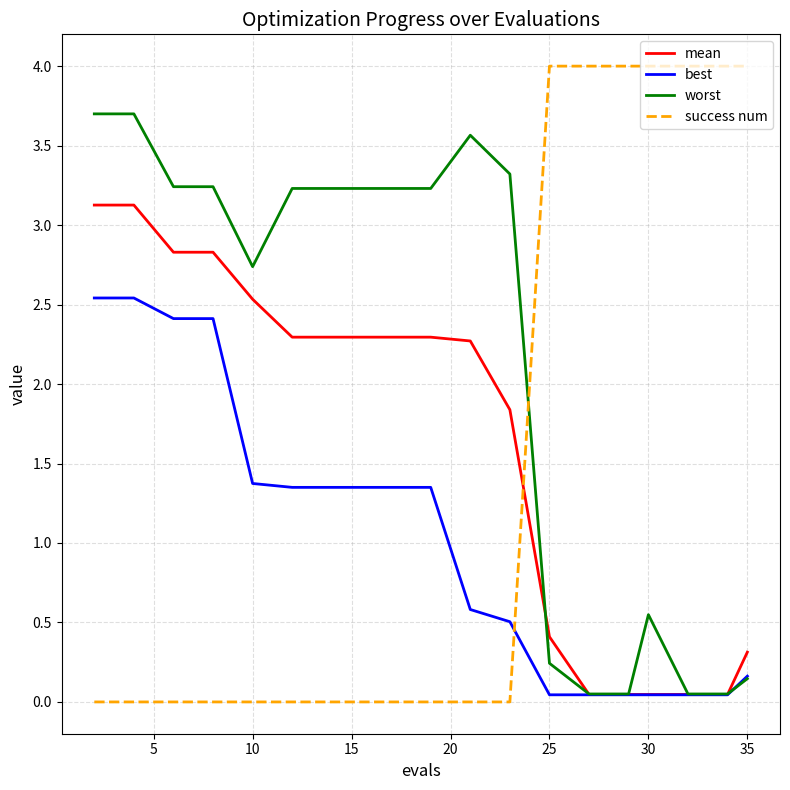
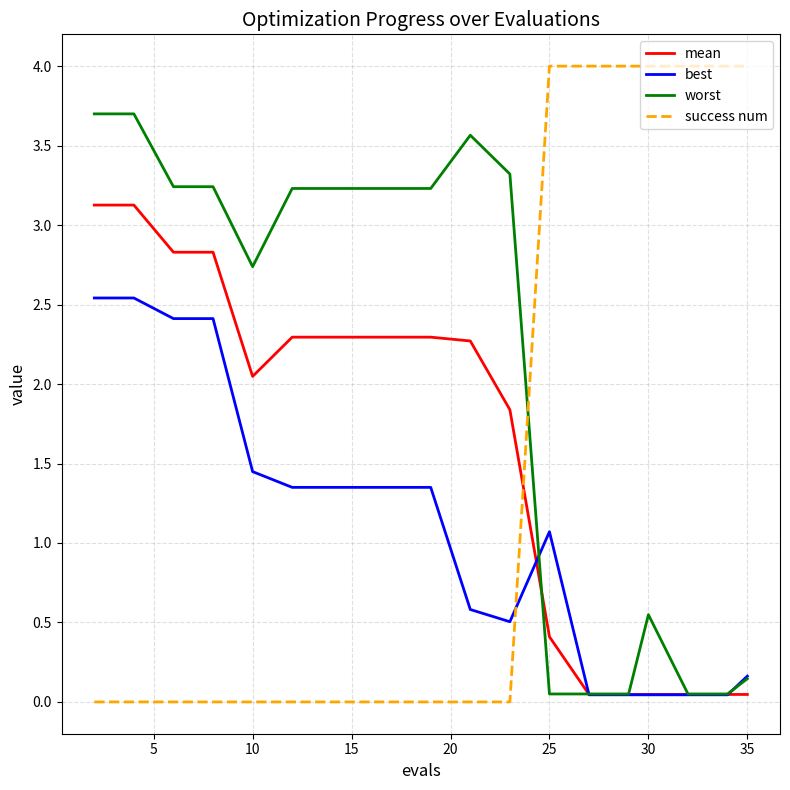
  {
    "mean": {
-     "10": 2.53,
+     "10": 2.05,
      "25": 0.41,
-     "35": 0.31
+     "35": 0.05
    },
    "best": {
-     "10": 1.37,
-     "25": 0.04,
+     "10": 1.45,
+     "25": 1.07,
      "35": 0.16
    },
    "worst": {
      "10": 2.74,
-     "25": 0.24,
+     "25": 0.05,
      "30": 0.55,
      "35": 0.15
    },
    "success num": {
      "10": 0.00,
      "25": 4.00
    }
  }
